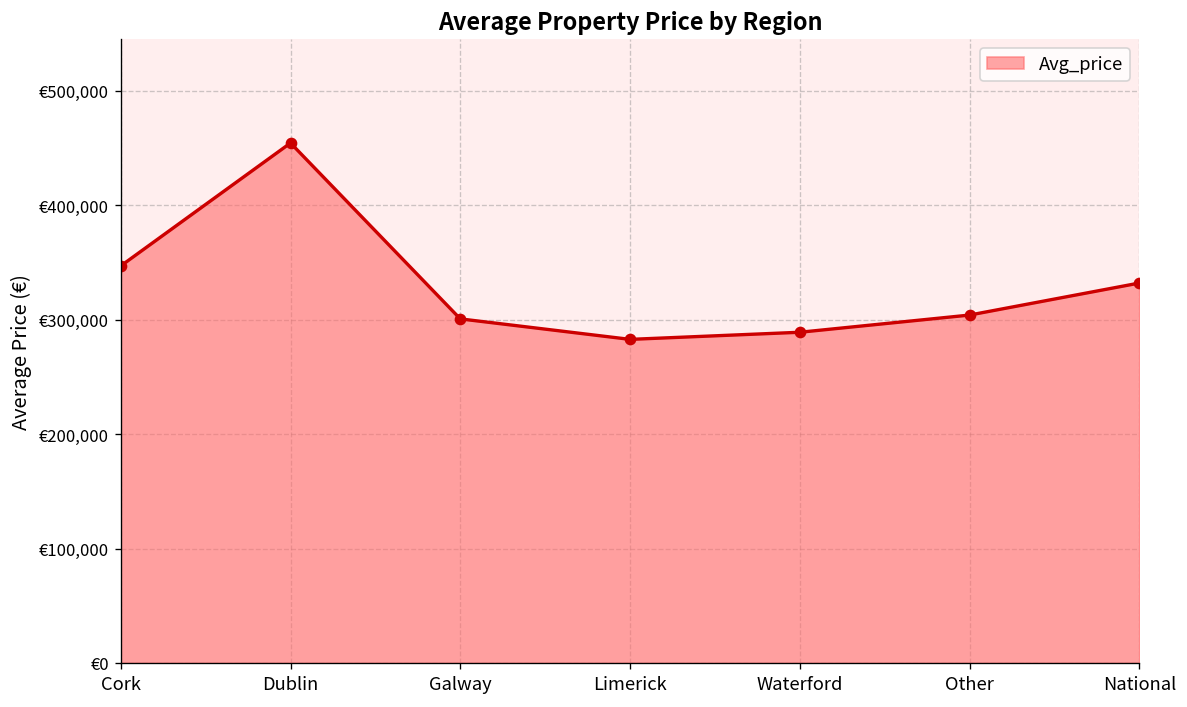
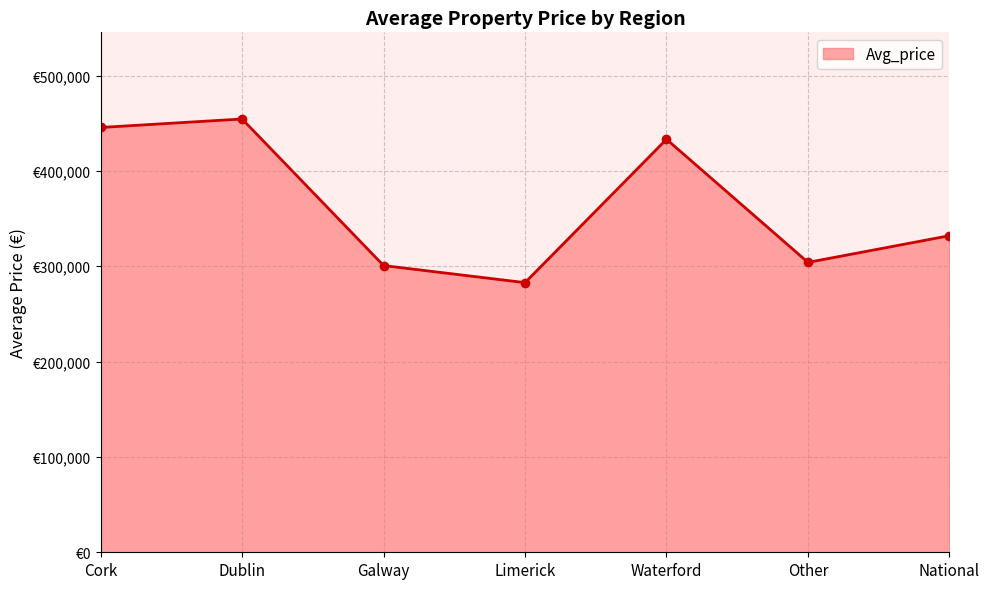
  {
-   "Cork": "€350,000",
+   "Cork": "€450,000",
    "Dublin": "€450,000",
    "Galway": "€300,000",
    "Limerick": "€280,000",
-   "Waterford": "€290,000",
+   "Waterford": "€430,000",
    "Other": "€300,000",
    "National": "€330,000"
  }
